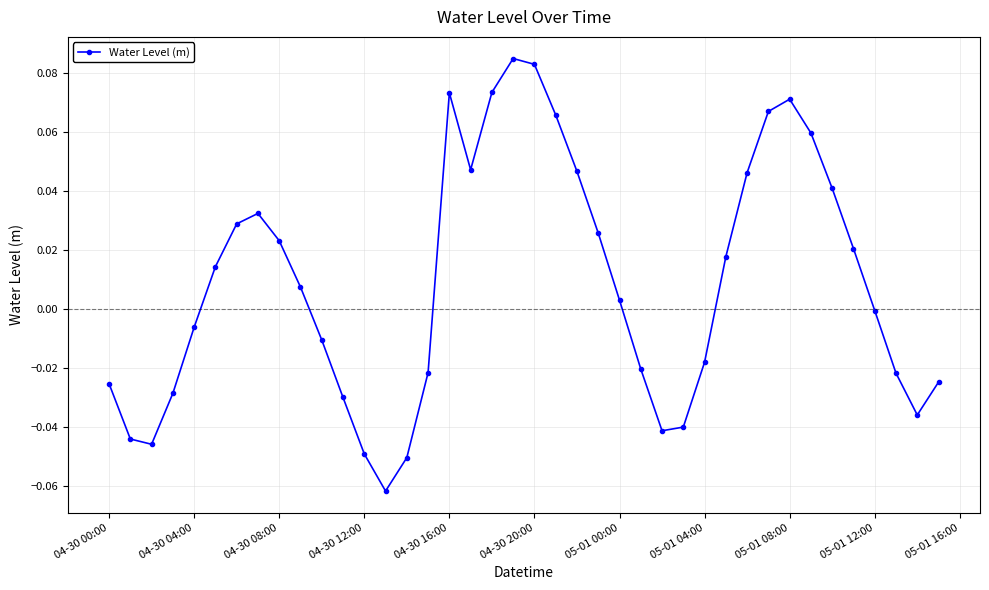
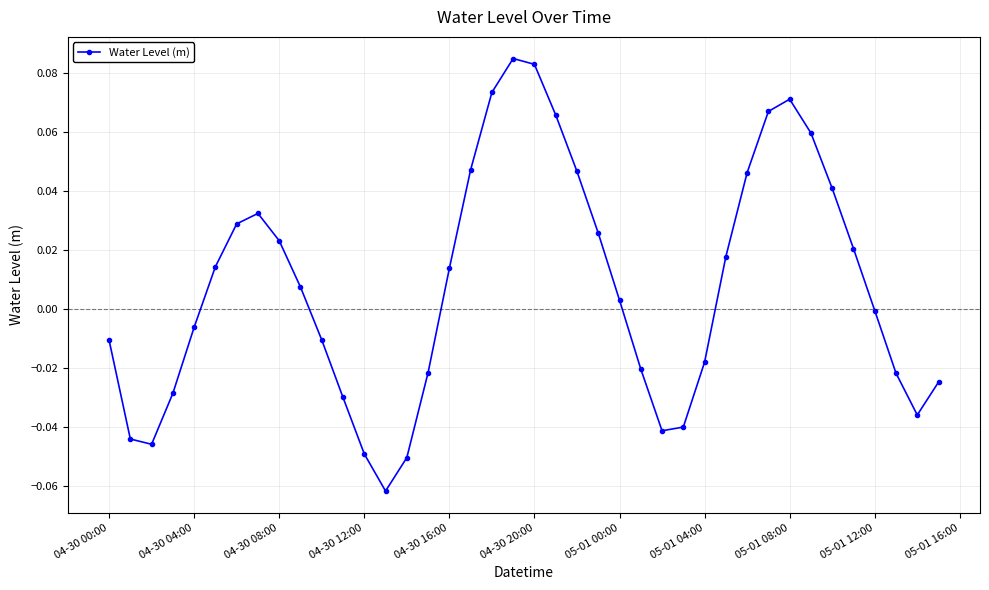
  {
-   "04-30 00:00": -0.025,
+   "04-30 00:00": -0.011,
    "04-30 04:00": -0.006,
    "04-30 08:00": 0.023,
    "04-30 12:00": -0.049,
-   "04-30 16:00": 0.073,
+   "04-30 16:00": 0.014,
    "04-30 20:00": 0.083,
    "05-01 00:00": 0.003,
    "05-01 04:00": -0.018,
    "05-01 08:00": 0.071,
    "05-01 12:00": -0.001
  }
